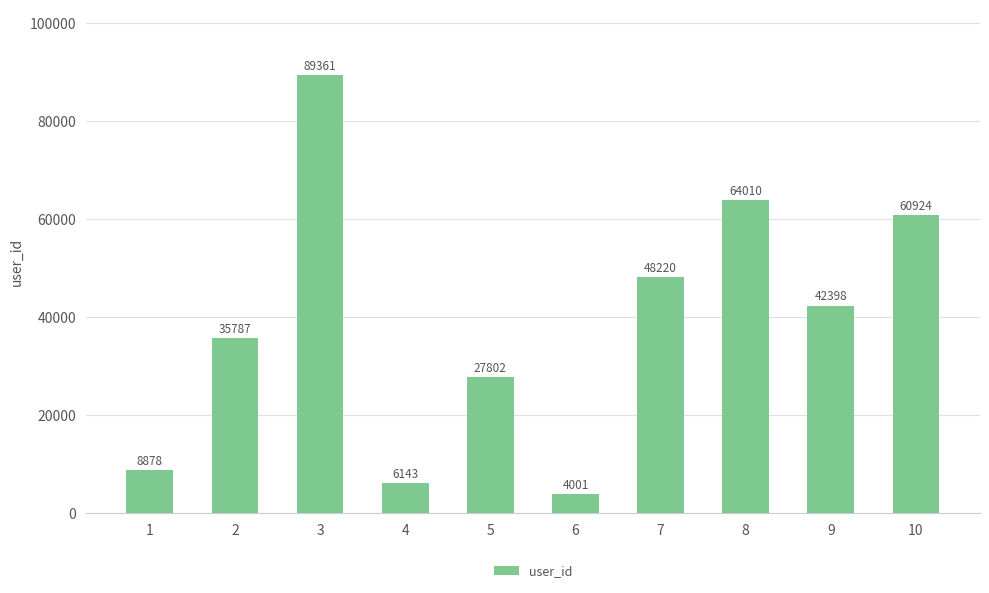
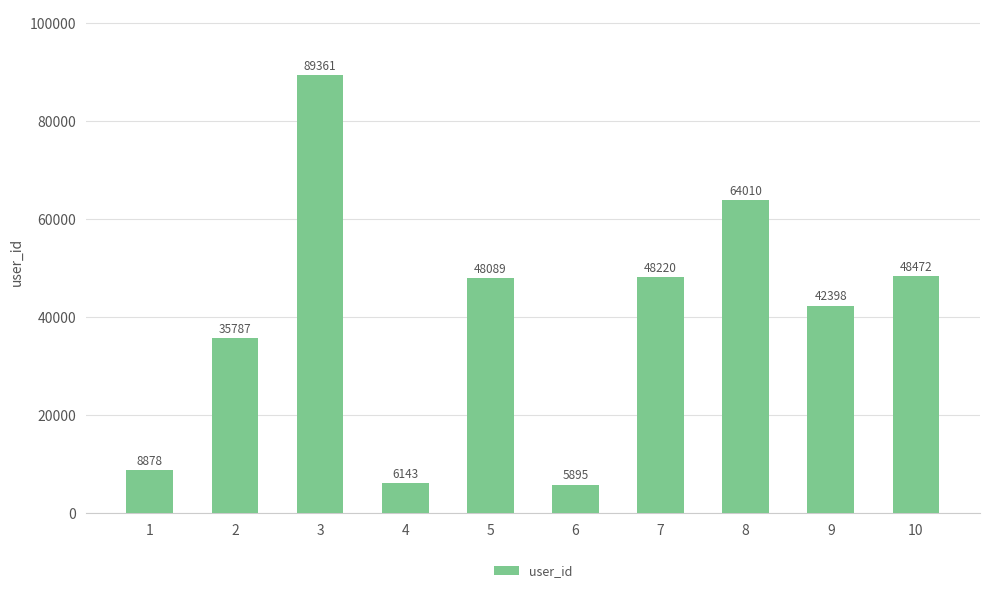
  {
    "1": 8878,
    "2": 35787,
    "3": 89361,
    "4": 6143,
-   "5": 27802,
-   "6": 4001,
+   "5": 48089,
+   "6": 5895,
    "7": 48220,
    "8": 64010,
    "9": 42398,
-   "10": 60924
+   "10": 48472
  }
